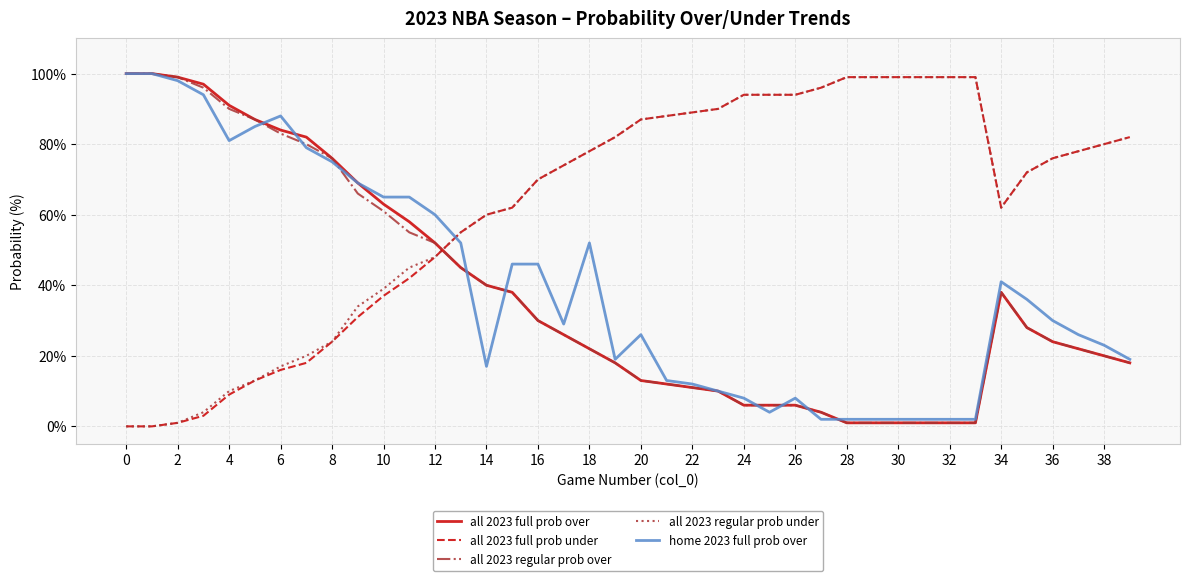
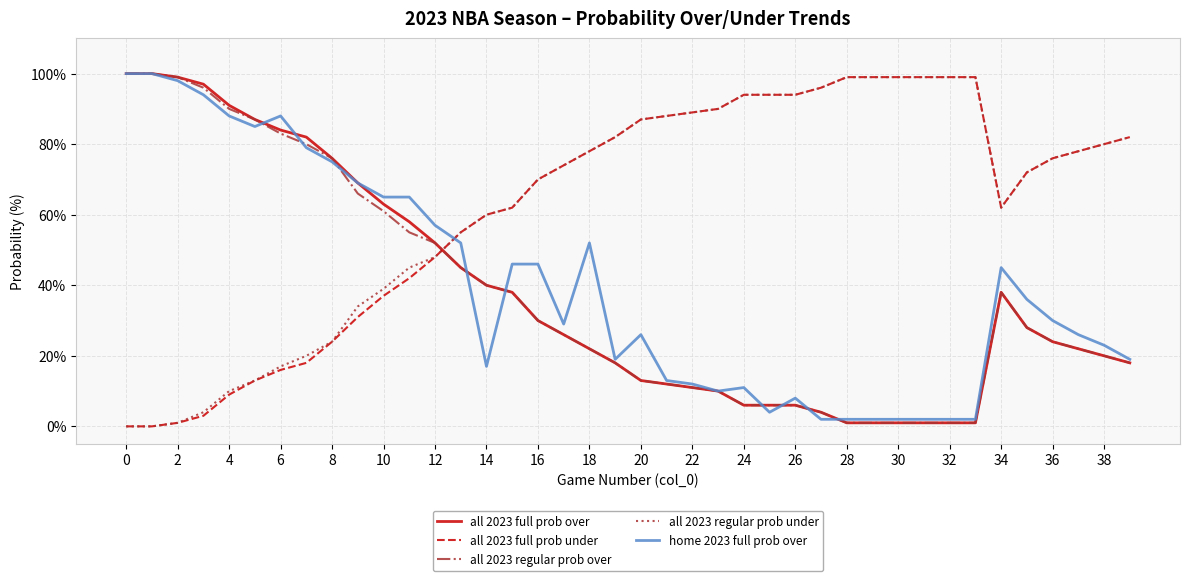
  {
    "home 2023 full prob over": {
      "2": "98%",
-     "4": "81%",
+     "4": "88%",
      "6": "88%",
      "8": "75%",
      "10": "65%",
-     "12": "60%",
+     "12": "57%",
      "14": "17%",
      "16": "46%",
      "18": "52%",
      "20": "26%",
      "22": "12%",
-     "24": "8%",
+     "24": "11%",
      "26": "8%",
      "28": "2%",
      "30": "2%",
      "32": "2%",
-     "34": "41%",
+     "34": "45%",
      "36": "30%",
      "38": "23%"
    }
  }
